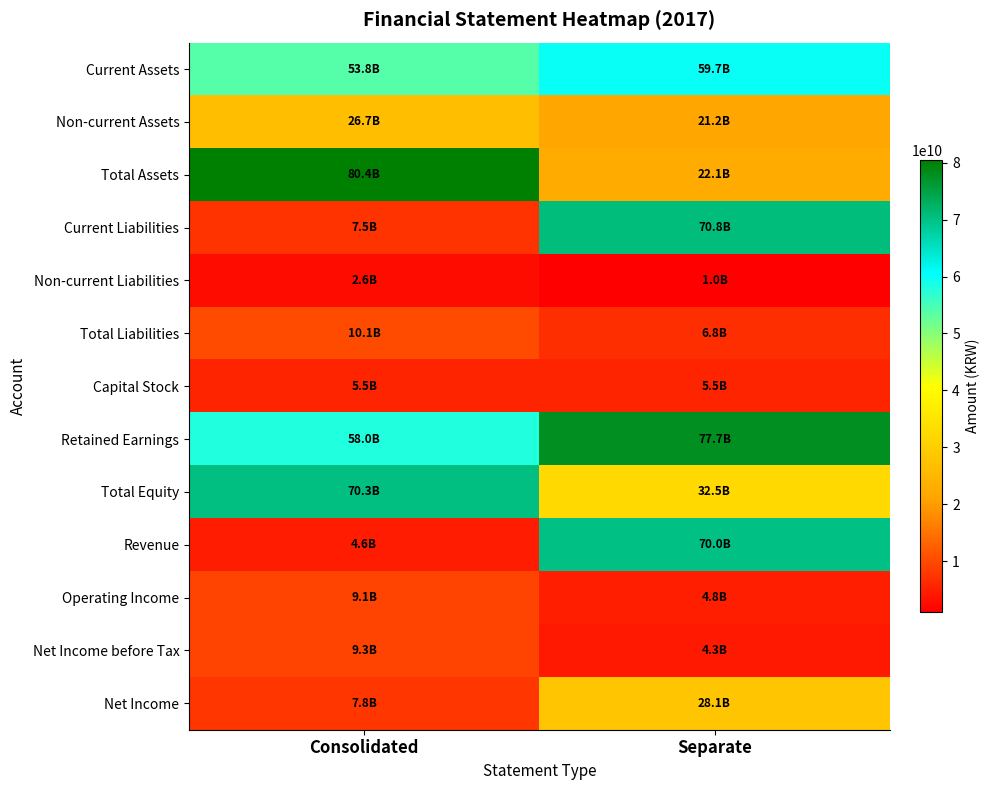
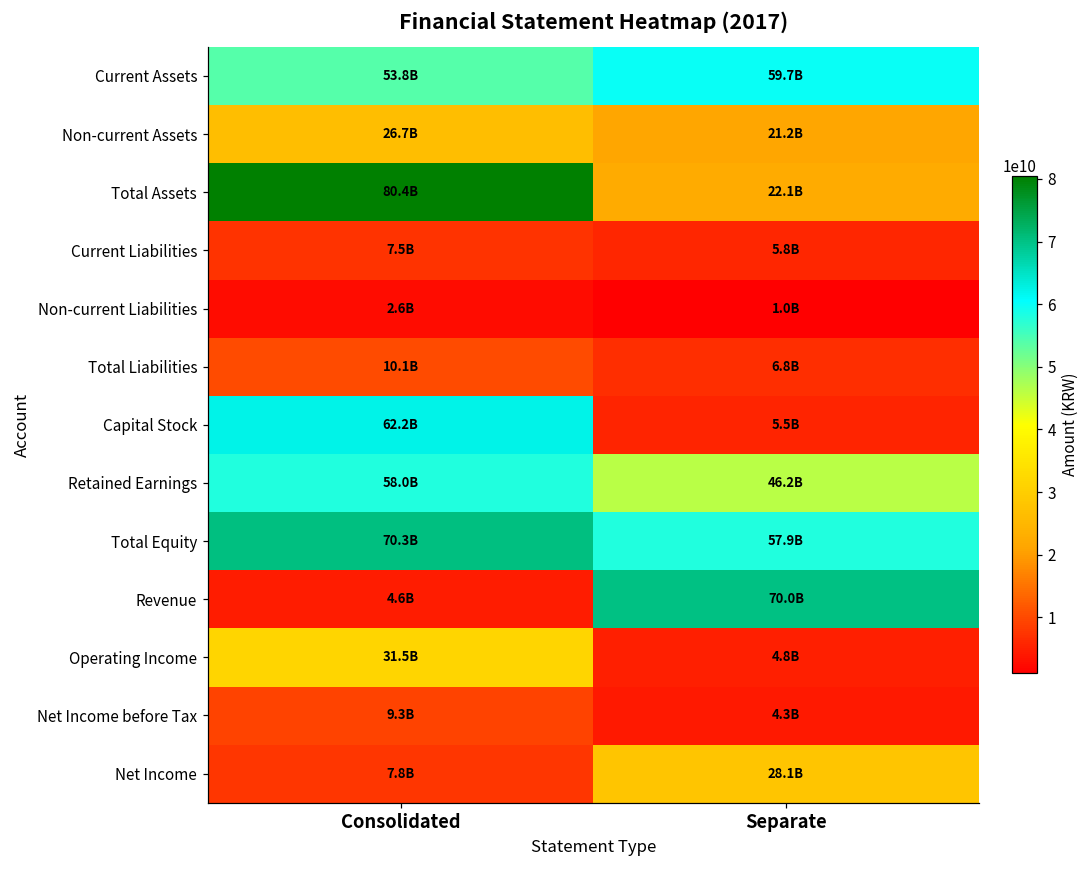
  {
    "Current Assets": {
      "Consolidated": "53.8B",
      "Separate": "59.7B"
    },
    "Non-current Assets": {
      "Consolidated": "26.7B",
      "Separate": "21.2B"
    },
    "Total Assets": {
      "Consolidated": "80.4B",
      "Separate": "22.1B"
    },
    "Current Liabilities": {
      "Consolidated": "7.5B",
-     "Separate": "70.8B"
+     "Separate": "5.8B"
    },
    "Non-current Liabilities": {
      "Consolidated": "2.6B",
      "Separate": "1.0B"
    },
    "Total Liabilities": {
      "Consolidated": "10.1B",
      "Separate": "6.8B"
    },
    "Capital Stock": {
-     "Consolidated": "5.5B",
+     "Consolidated": "62.2B",
      "Separate": "5.5B"
    },
    "Retained Earnings": {
      "Consolidated": "58.0B",
-     "Separate": "77.7B"
+     "Separate": "46.2B"
    },
    "Total Equity": {
      "Consolidated": "70.3B",
-     "Separate": "32.5B"
+     "Separate": "57.9B"
    },
    "Revenue": {
      "Consolidated": "4.6B",
      "Separate": "70.0B"
    },
    "Operating Income": {
-     "Consolidated": "9.1B",
+     "Consolidated": "31.5B",
      "Separate": "4.8B"
    },
    "Net Income before Tax": {
      "Consolidated": "9.3B",
      "Separate": "4.3B"
    },
    "Net Income": {
      "Consolidated": "7.8B",
      "Separate": "28.1B"
    }
  }
